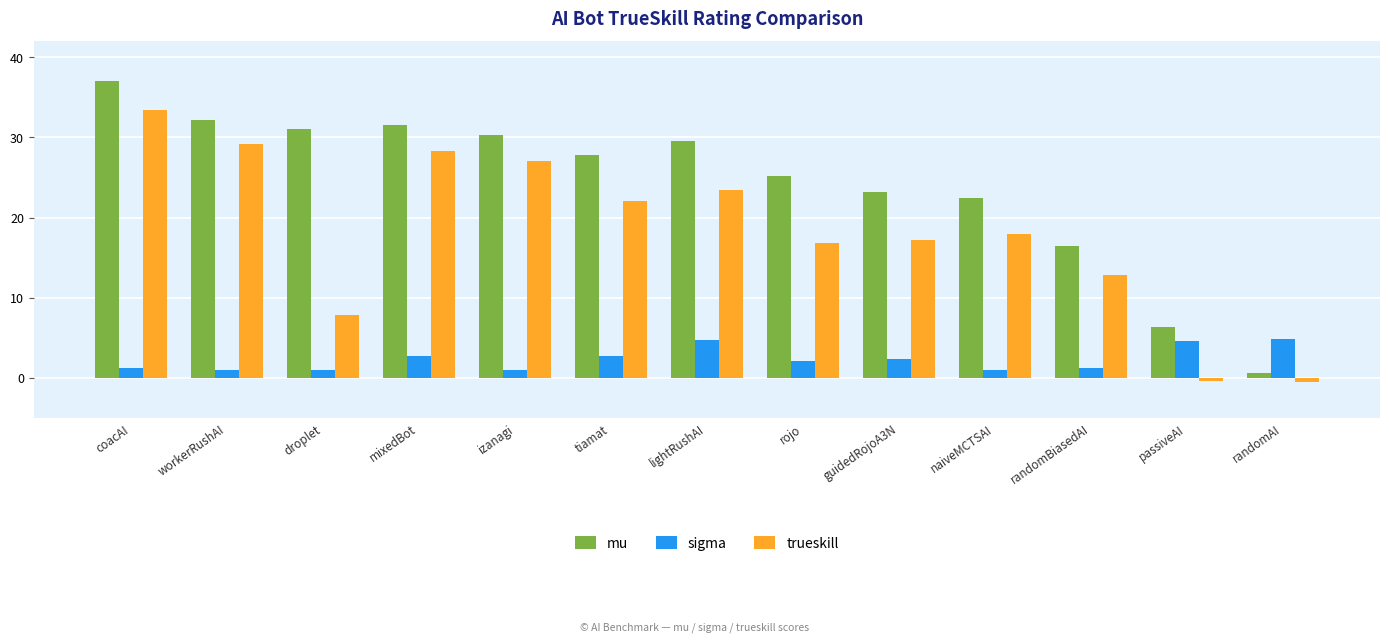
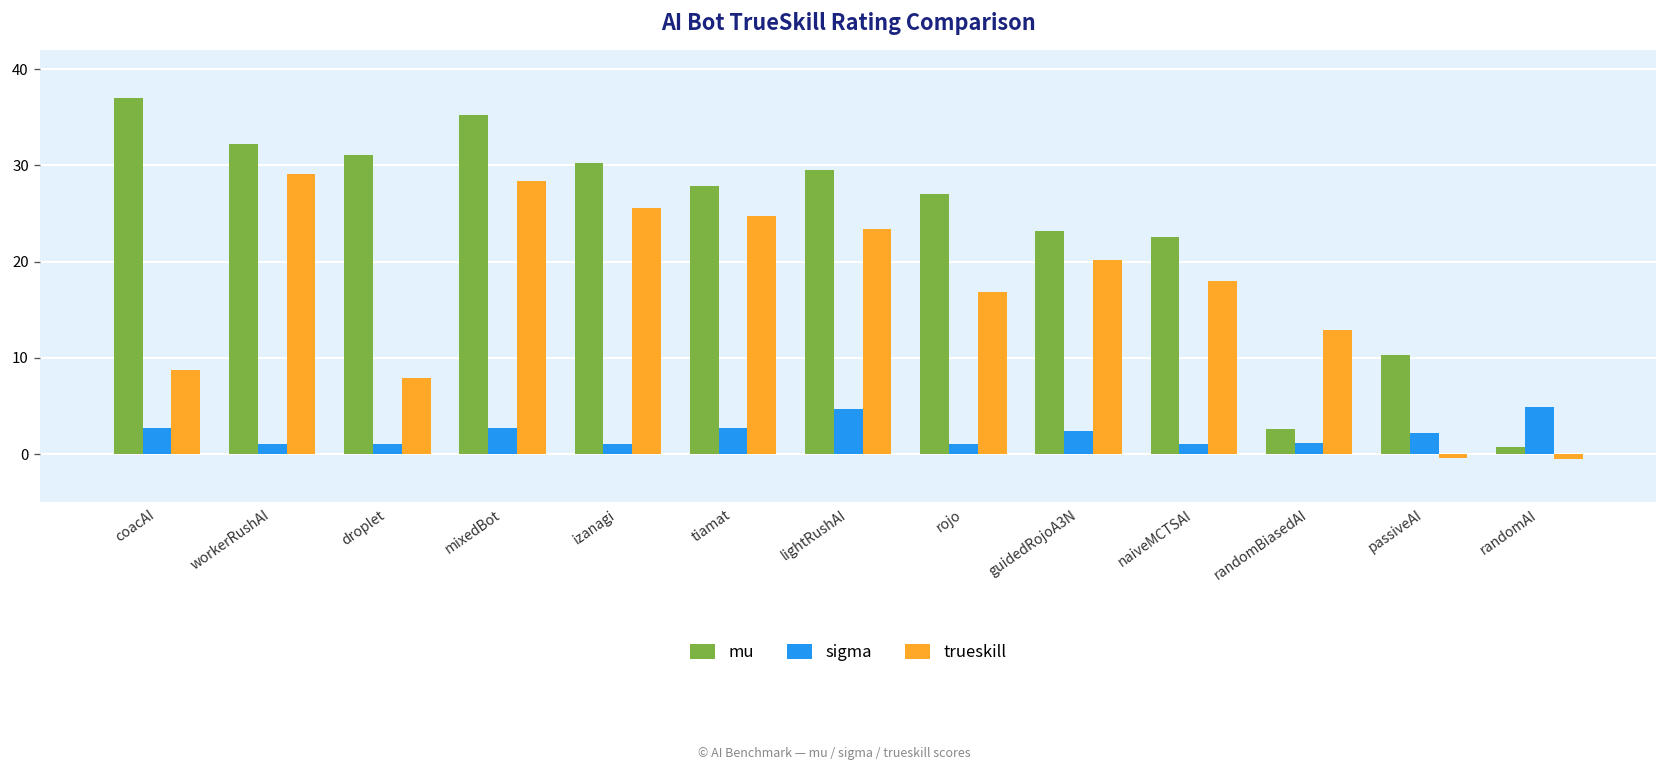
  {
    "mu": {
      "coacAI": 37,
      "workerRushAI": 32,
      "droplet": 31,
-     "mixedBot": 31,
+     "mixedBot": 35,
      "izanagi": 30,
      "tiamat": 28,
      "lightRushAI": 29,
-     "rojo": 25,
+     "rojo": 27,
      "guidedRojoA3N": 23,
      "naiveMCTSAI": 23,
-     "randomBiasedAI": 16,
-     "passiveAI": 6,
+     "randomBiasedAI": 3,
+     "passiveAI": 10,
      "randomAI": 1
    },
    "sigma": {
-     "coacAI": 1,
+     "coacAI": 3,
      "workerRushAI": 1,
      "droplet": 1,
      "mixedBot": 3,
      "izanagi": 1,
      "tiamat": 3,
      "lightRushAI": 5,
-     "rojo": 2,
+     "rojo": 1,
      "guidedRojoA3N": 2,
      "naiveMCTSAI": 1,
      "randomBiasedAI": 1,
-     "passiveAI": 5,
+     "passiveAI": 2,
      "randomAI": 5
    },
    "trueskill": {
-     "coacAI": 33,
+     "coacAI": 9,
      "workerRushAI": 29,
      "droplet": 8,
      "mixedBot": 28,
-     "izanagi": 27,
-     "tiamat": 22,
+     "izanagi": 26,
+     "tiamat": 25,
      "lightRushAI": 23,
      "rojo": 17,
-     "guidedRojoA3N": 17,
+     "guidedRojoA3N": 20,
      "naiveMCTSAI": 18,
      "randomBiasedAI": 13,
      "passiveAI": 0,
      "randomAI": -1
    }
  }
